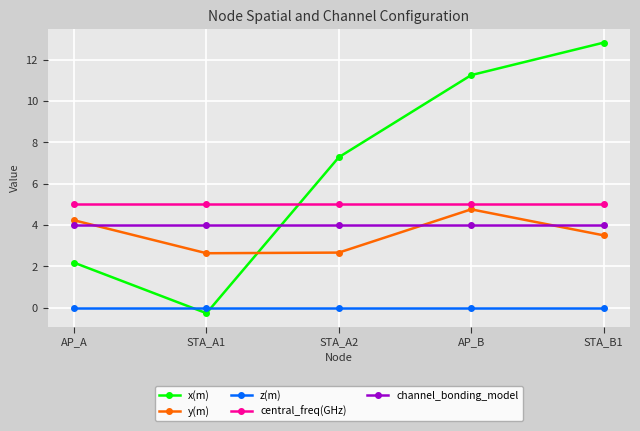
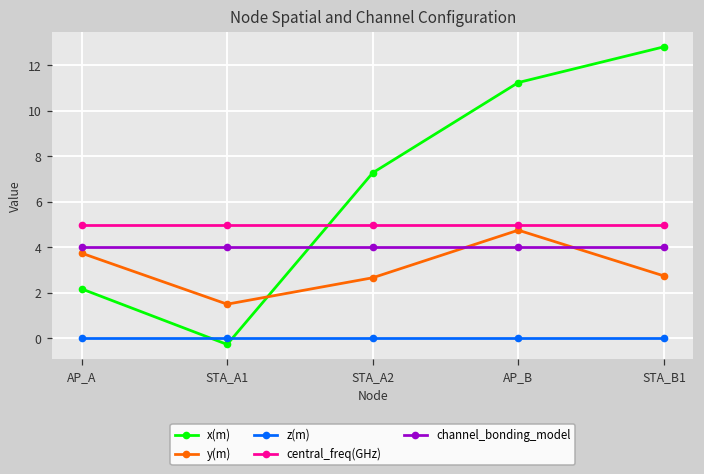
  {
    "x(m)": {
      "AP_A": 2.2,
      "STA_A1": -0.3,
      "STA_A2": 7.3,
      "AP_B": 11.3,
      "STA_B1": 12.8
    },
    "y(m)": {
-     "AP_A": 4.2,
-     "STA_A1": 2.6,
+     "AP_A": 3.8,
+     "STA_A1": 1.5,
      "STA_A2": 2.7,
      "AP_B": 4.8,
-     "STA_B1": 3.5
+     "STA_B1": 2.7
    },
    "z(m)": {
      "AP_A": 0.0,
      "STA_A1": 0.0,
      "STA_A2": 0.0,
      "AP_B": 0.0,
      "STA_B1": 0.0
    },
    "central_freq(GHz)": {
      "AP_A": 5.0,
      "STA_A1": 5.0,
      "STA_A2": 5.0,
      "AP_B": 5.0,
      "STA_B1": 5.0
    },
    "channel_bonding_model": {
      "AP_A": 4.0,
      "STA_A1": 4.0,
      "STA_A2": 4.0,
      "AP_B": 4.0,
      "STA_B1": 4.0
    }
  }
